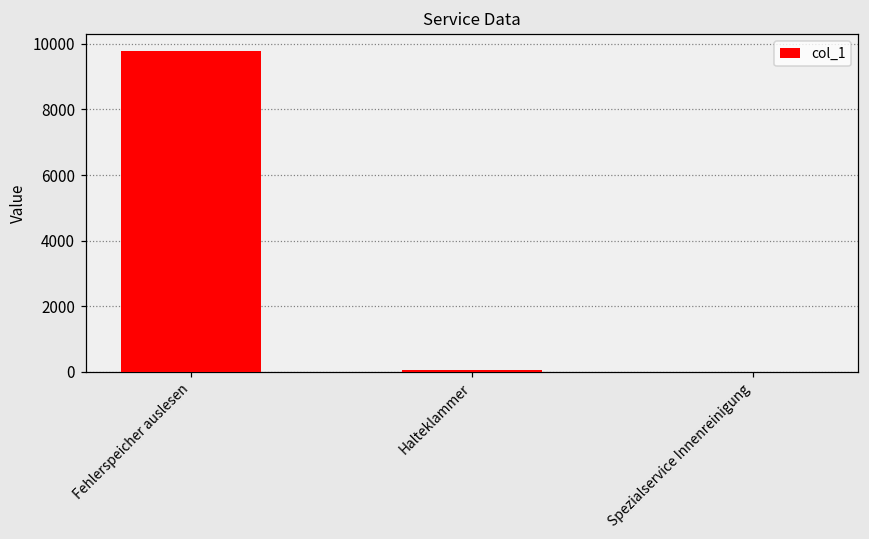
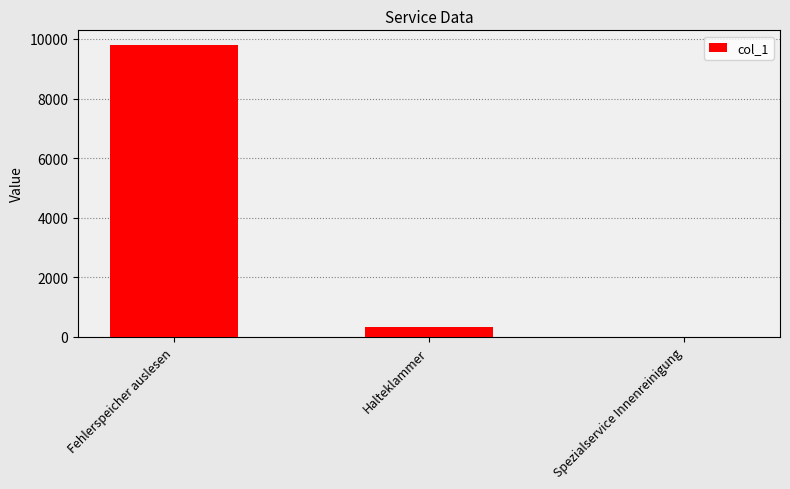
  {
    "Fehlerspeicher auslesen": 9800,
-   "Halteklammer": 100,
+   "Halteklammer": 300,
    "Spezialservice Innenreinigung": 0
  }
